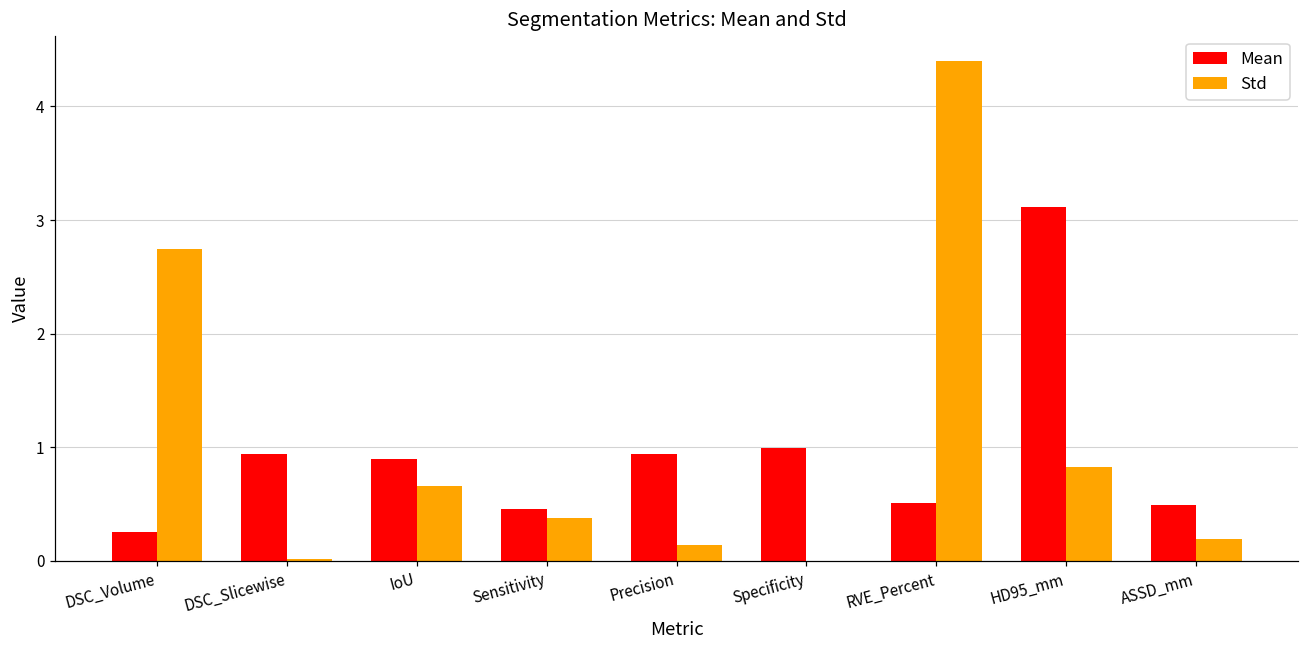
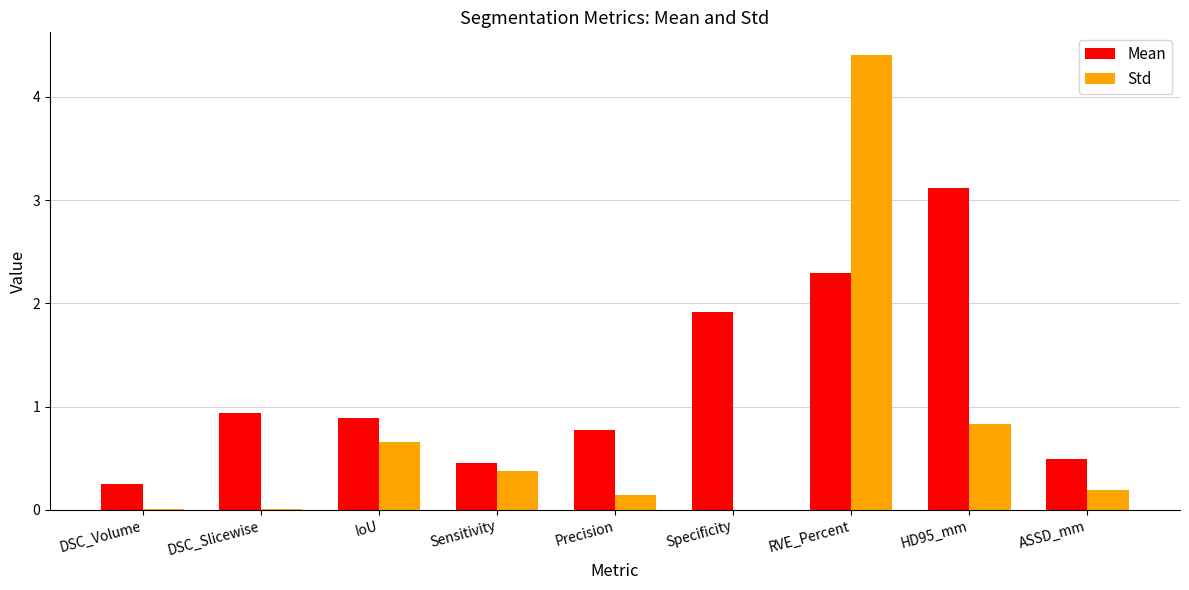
  {
    "Mean": {
      "DSC_Volume": 0.25,
      "DSC_Slicewise": 0.94,
      "IoU": 0.89,
      "Sensitivity": 0.46,
-     "Precision": 0.94,
-     "Specificity": 0.99,
-     "RVE_Percent": 0.51,
+     "Precision": 0.77,
+     "Specificity": 1.92,
+     "RVE_Percent": 2.30,
      "HD95_mm": 3.12,
      "ASSD_mm": 0.49
    },
    "Std": {
-     "DSC_Volume": 2.75,
+     "DSC_Volume": 0.01,
      "IoU": 0.66,
      "Sensitivity": 0.37,
      "Precision": 0.14,
      "RVE_Percent": 4.40,
      "HD95_mm": 0.83,
      "ASSD_mm": 0.19
    }
  }
